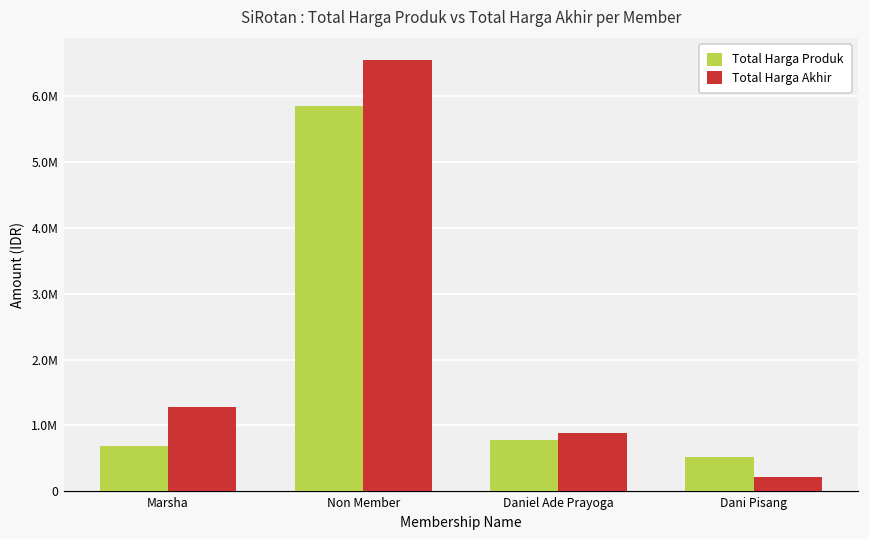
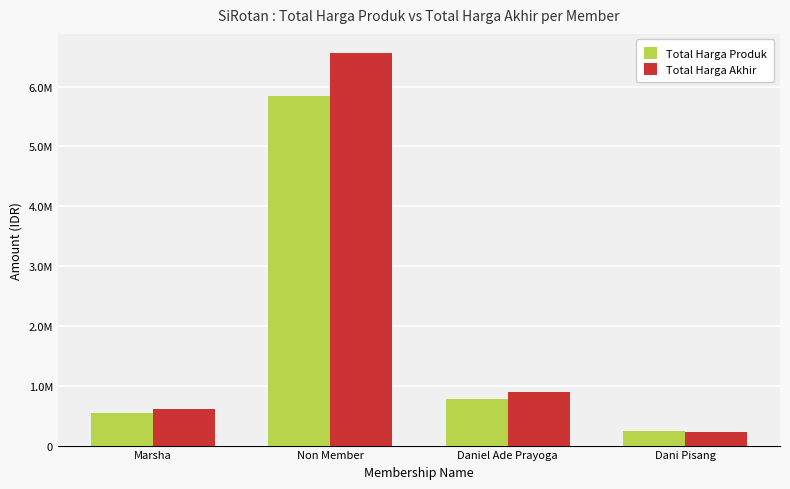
  {
    "Total Harga Produk": {
-     "Marsha": 700000,
+     "Marsha": 500000,
      "Non Member": 5900000,
      "Daniel Ade Prayoga": 800000,
-     "Dani Pisang": 500000
+     "Dani Pisang": 200000
    },
    "Total Harga Akhir": {
-     "Marsha": 1300000,
+     "Marsha": 600000,
      "Non Member": 6600000,
      "Daniel Ade Prayoga": 900000,
      "Dani Pisang": 200000
    }
  }
